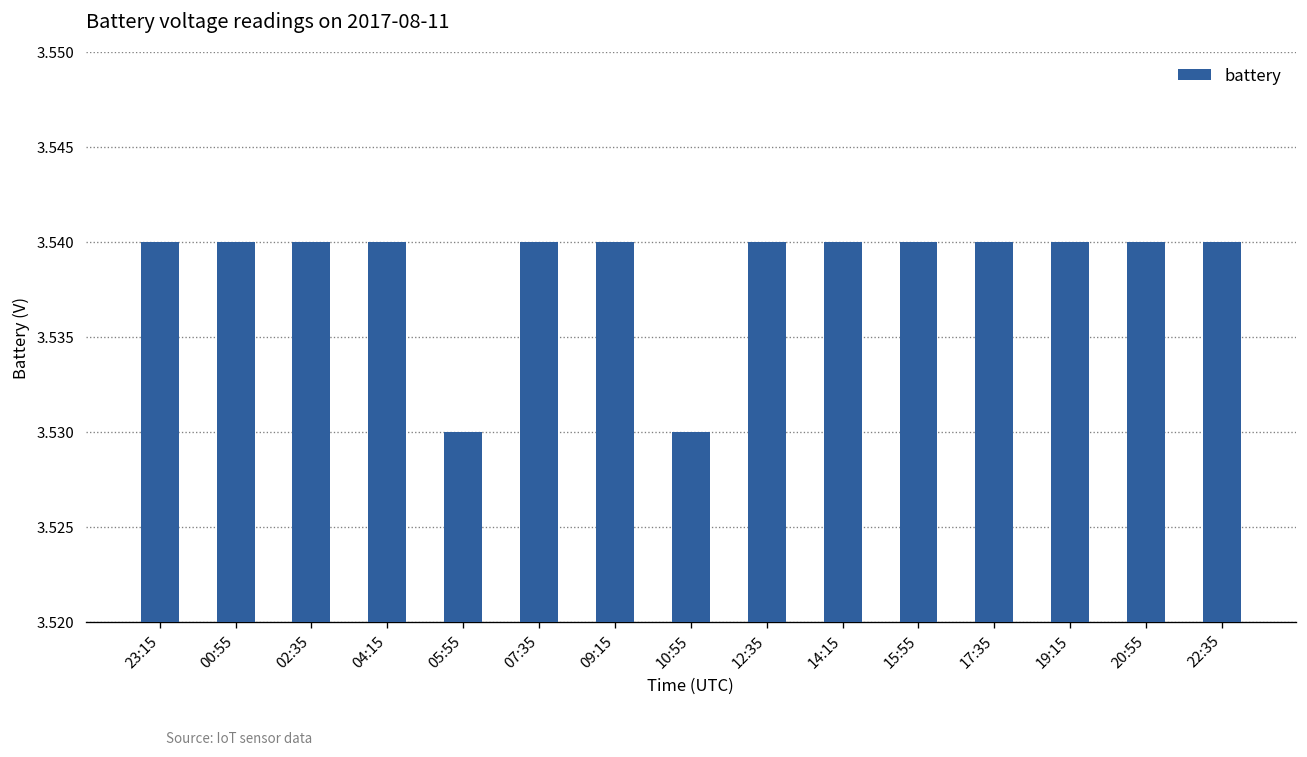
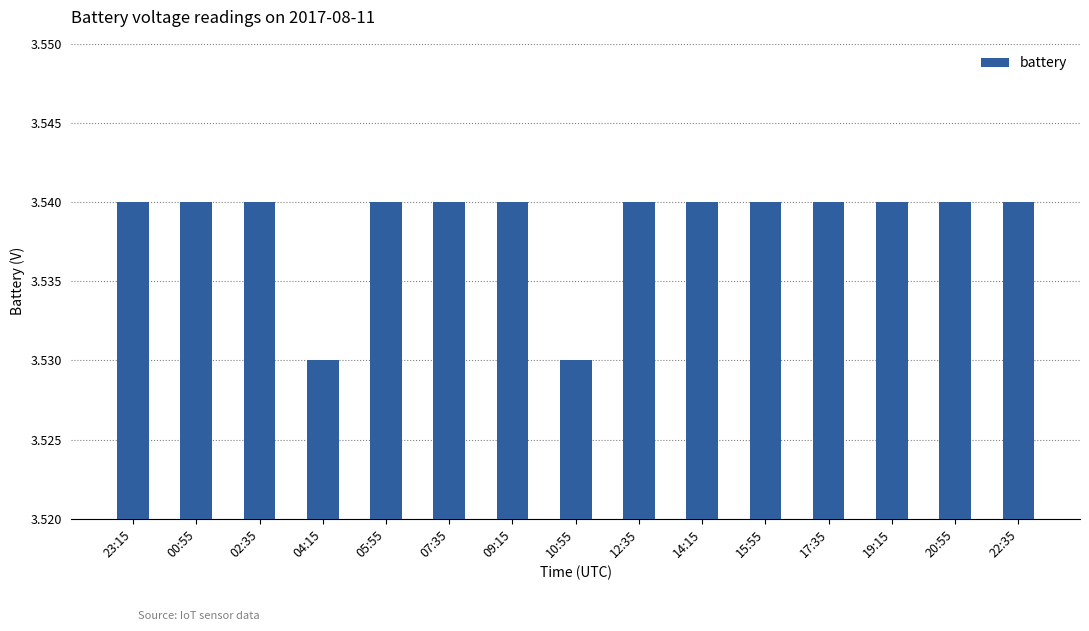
  {
    "23:15": 3.54,
    "00:55": 3.54,
    "02:35": 3.54,
-   "04:15": 3.54,
-   "05:55": 3.53,
+   "04:15": 3.53,
+   "05:55": 3.54,
    "07:35": 3.54,
    "09:15": 3.54,
    "10:55": 3.53,
    "12:35": 3.54,
    "14:15": 3.54,
    "15:55": 3.54,
    "17:35": 3.54,
    "19:15": 3.54,
    "20:55": 3.54,
    "22:35": 3.54
  }
